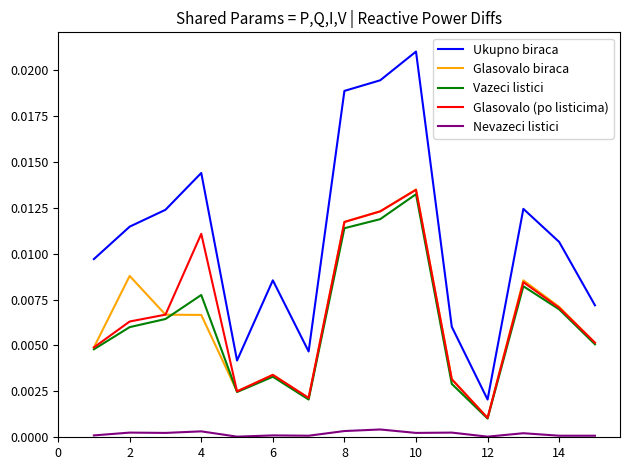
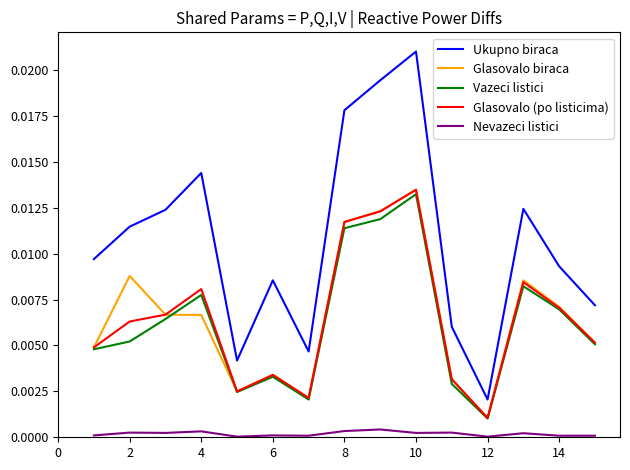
  {
    "Ukupno biraca": {
      "2": 0.0115,
      "4": 0.0144,
      "6": 0.0085,
-     "8": 0.0189,
+     "8": 0.0178,
      "10": 0.0210,
      "12": 0.0021,
-     "14": 0.0106
+     "14": 0.0093
    },
    "Glasovalo biraca": {
      "2": 0.0088,
      "4": 0.0067
    },
    "Vazeci listici": {
-     "2": 0.0060,
+     "2": 0.0052,
      "4": 0.0077,
      "8": 0.0114,
      "10": 0.0132
    },
    "Glasovalo (po listicima)": {
      "2": 0.0063,
-     "4": 0.0111
+     "4": 0.0081
    },
    "Nevazeci listici": {
      "2": 0.0003,
      "4": 0.0003,
      "6": 0.0001,
      "8": 0.0003,
      "10": 0.0002,
      "12": 0.0000,
      "14": 0.0001
    }
  }
